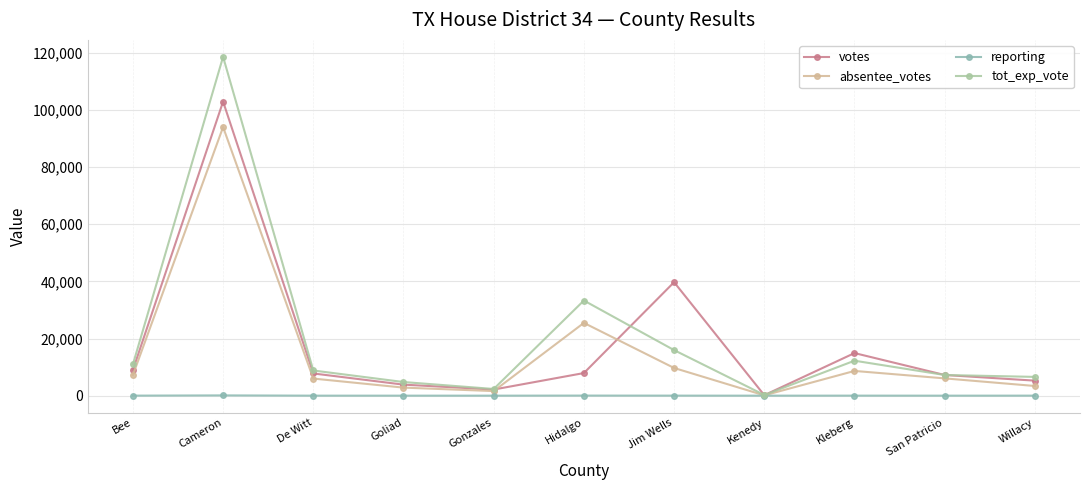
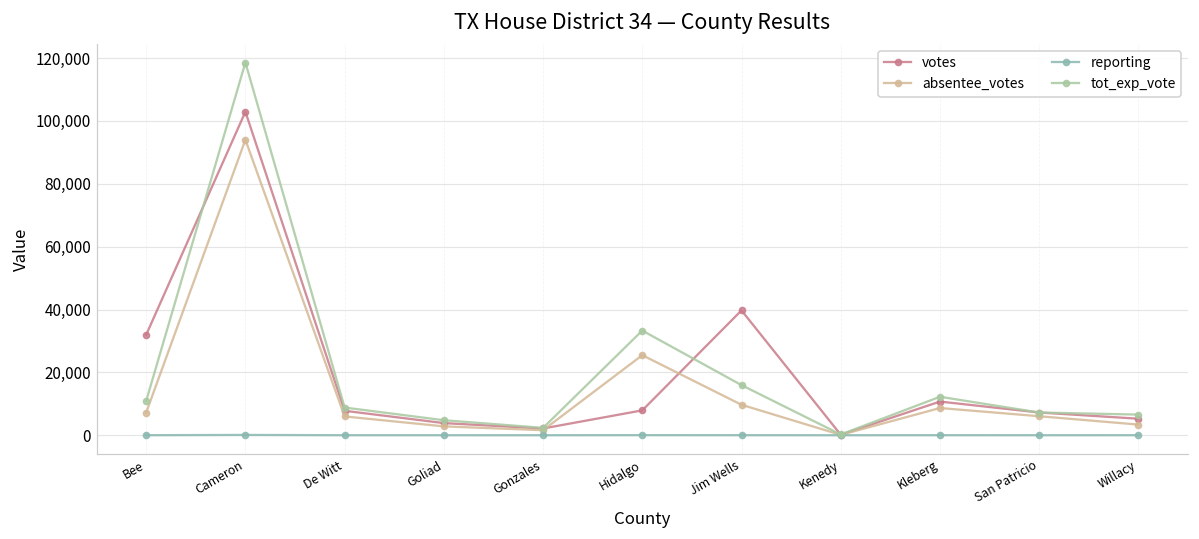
  {
    "votes": {
-     "Bee": "9,000",
+     "Bee": "32,000",
      "Cameron": "103,000",
      "De Witt": "8,000",
      "Goliad": "4,000",
      "Hidalgo": "8,000",
      "Jim Wells": "40,000",
-     "Kleberg": "15,000",
+     "Kleberg": "11,000",
      "Willacy": "5,000"
    }
  }
